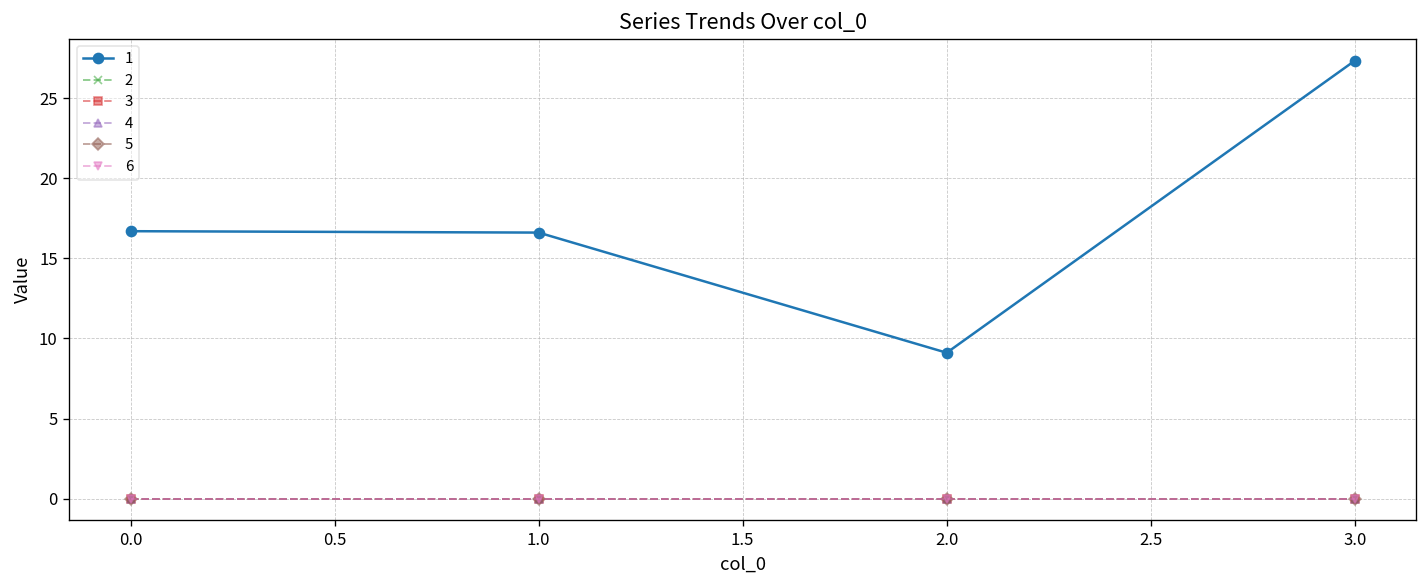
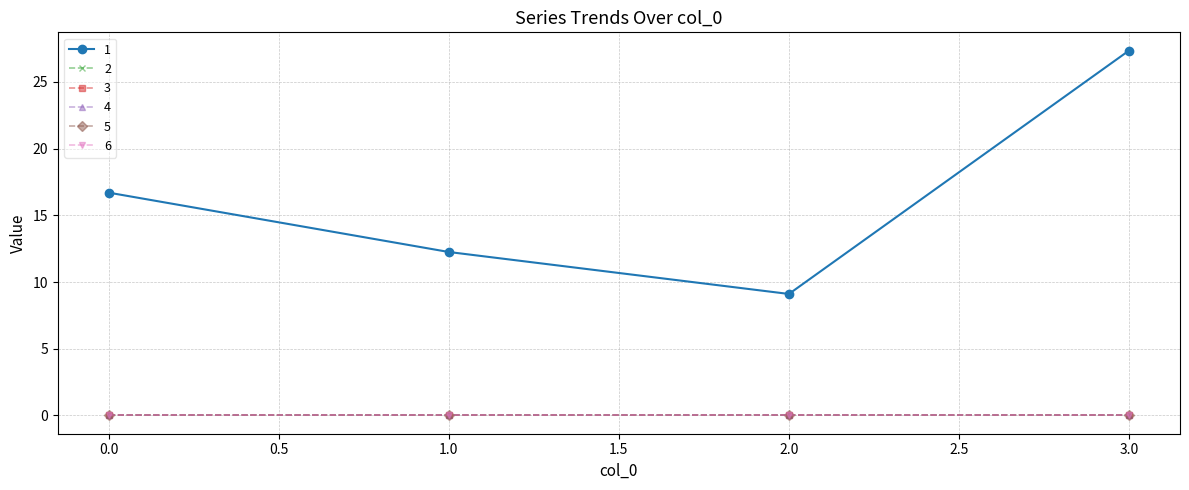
  {
    "1": {
      "0.0": 16.7,
-     "1.0": 16.6,
+     "1.0": 12.3,
      "2.0": 9.1,
      "3.0": 27.3
    },
    "6": {
      "0.0": 0.0,
      "1.0": 0.0,
      "2.0": 0.0,
      "3.0": 0.0
    }
  }
